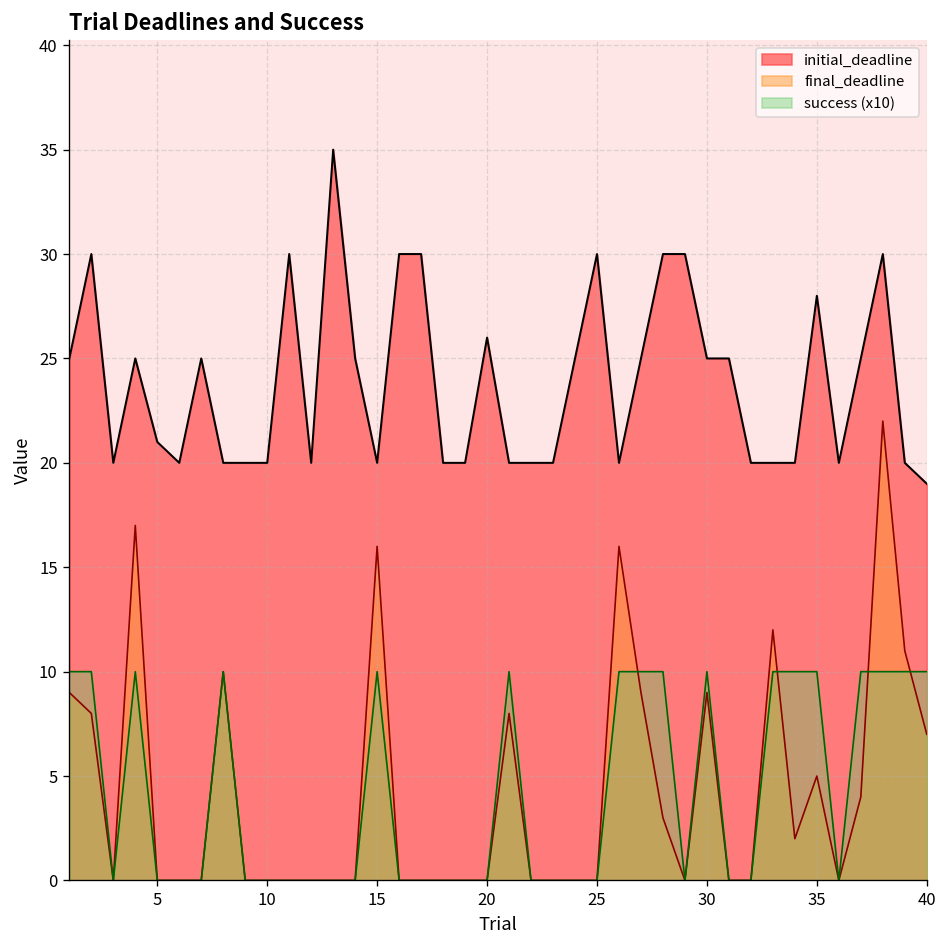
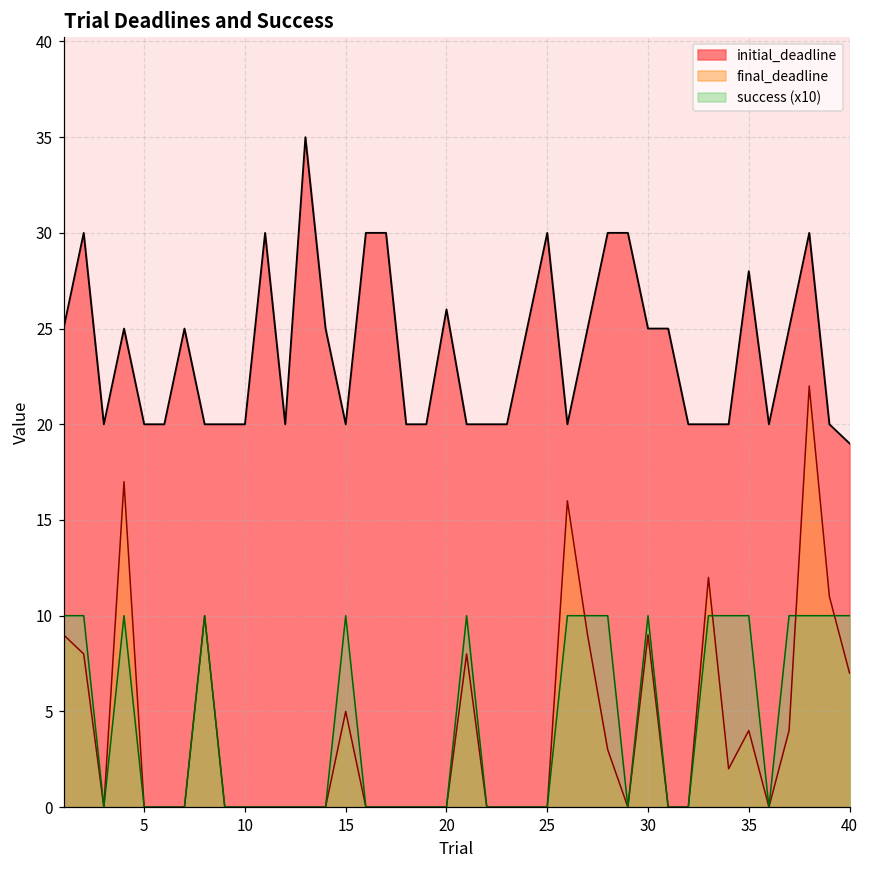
  {
    "initial_deadline": {
-     "5": 21,
+     "5": 20,
      "10": 20,
      "15": 20,
      "20": 26,
      "25": 30,
      "30": 25,
      "35": 28,
      "40": 19
    },
    "final_deadline": {
-     "15": 16,
+     "15": 5,
      "30": 9,
-     "35": 5,
+     "35": 4,
      "40": 7
    },
    "success (x10)": {
      "15": 10,
      "30": 10,
      "35": 10,
      "40": 10
    }
  }
